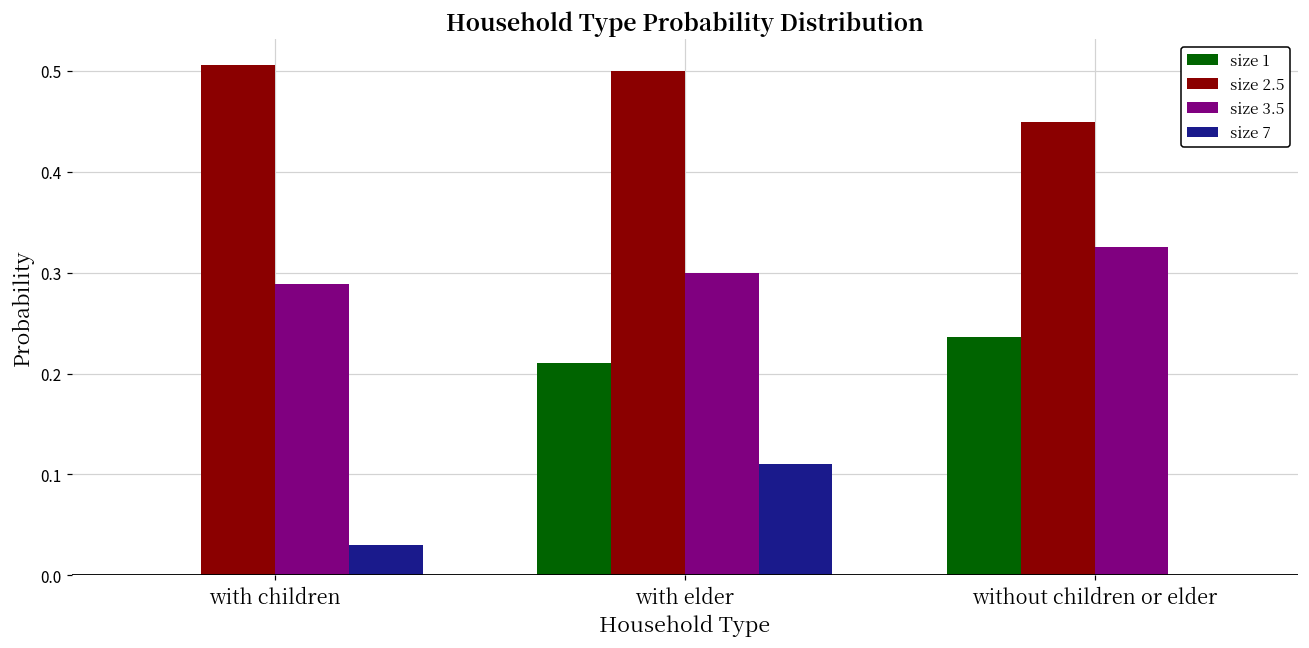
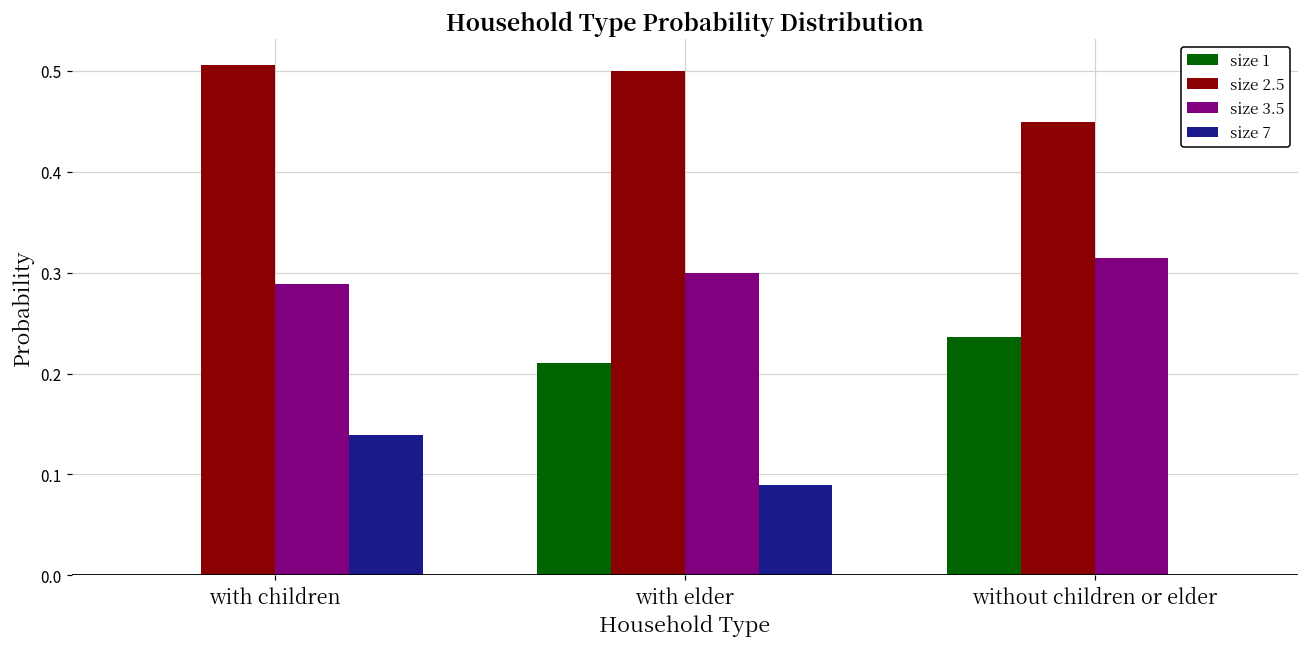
  {
    "size 1": {
      "with children": 0.00,
      "with elder": 0.21,
      "without children or elder": 0.24
    },
    "size 2.5": {
      "with children": 0.51,
      "with elder": 0.50,
      "without children or elder": 0.45
    },
    "size 3.5": {
      "with children": 0.29,
      "with elder": 0.30,
-     "without children or elder": 0.33
+     "without children or elder": 0.31
    },
    "size 7": {
-     "with children": 0.03,
-     "with elder": 0.11,
+     "with children": 0.14,
+     "with elder": 0.09,
      "without children or elder": 0.00
    }
  }
